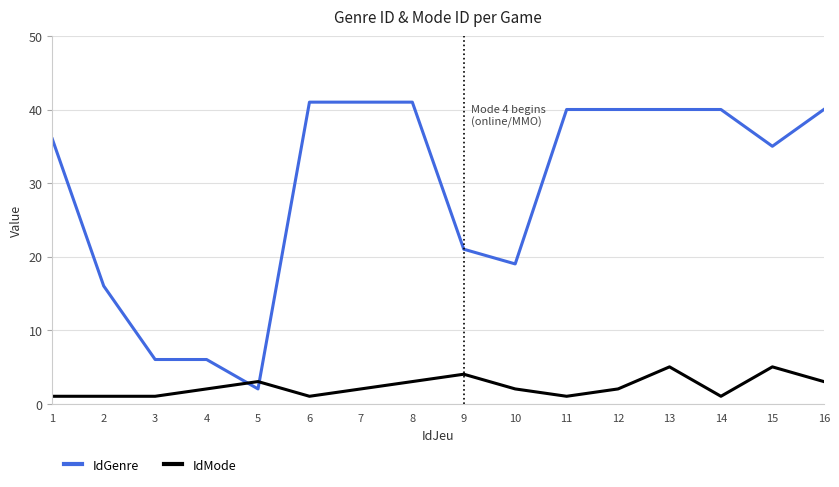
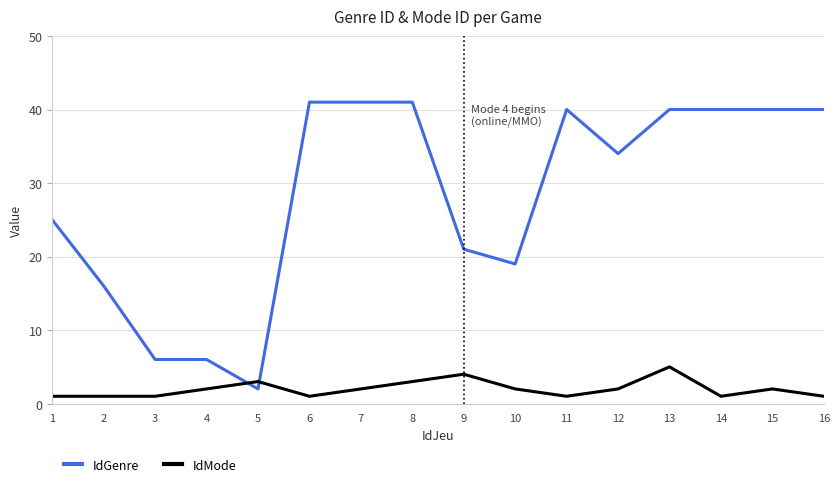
  {
    "IdGenre": {
-     "1": 36,
+     "1": 25,
      "2": 16,
      "3": 6,
      "4": 6,
      "5": 2,
      "6": 41,
      "7": 41,
      "8": 41,
      "9": 21,
      "10": 19,
-     "12": 40,
+     "12": 34,
      "13": 40,
      "14": 40,
-     "15": 35,
+     "15": 40,
      "16": 40
    },
    "IdMode": {
      "1": 1,
      "2": 1,
      "3": 1,
      "4": 2,
      "5": 3,
      "6": 1,
      "7": 2,
      "8": 3,
      "9": 4,
      "10": 2,
      "11": 1,
      "12": 2,
      "13": 5,
      "14": 1,
-     "15": 5,
-     "16": 3
+     "15": 2,
+     "16": 1
    }
  }
